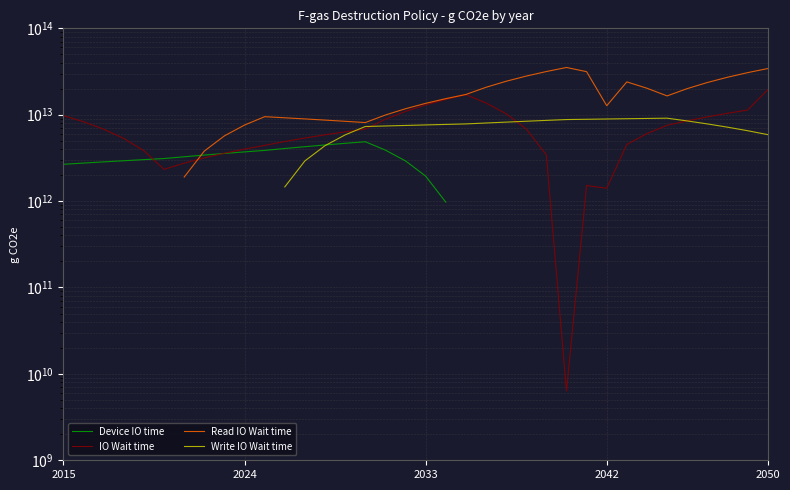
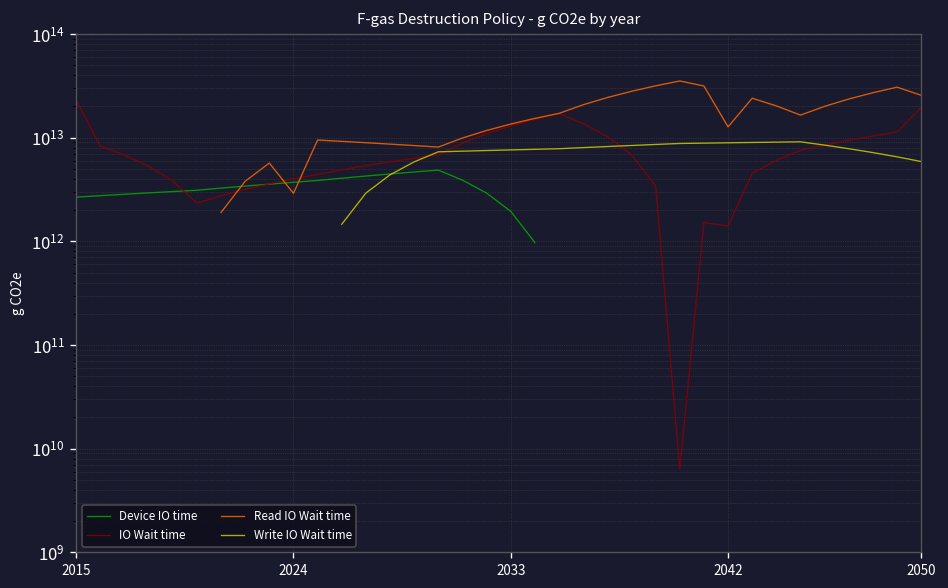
  {
    "Device IO time": {
      "2015": 2700000000000,
      "2024": 3700000000000,
      "2033": 1900000000000
    },
    "IO Wait time": {
-     "2015": 10000000000000,
+     "2015": 23000000000000,
      "2024": 4000000000000,
      "2042": 1400000000000,
      "2050": 19000000000000
    },
    "Read IO Wait time": {
-     "2024": 8000000000000,
+     "2024": 2900000000000,
      "2042": 13000000000000,
-     "2050": 34000000000000
+     "2050": 26000000000000
    },
    "Write IO Wait time": {
      "2033": 8000000000000,
      "2042": 9000000000000,
      "2050": 6000000000000
    }
  }
